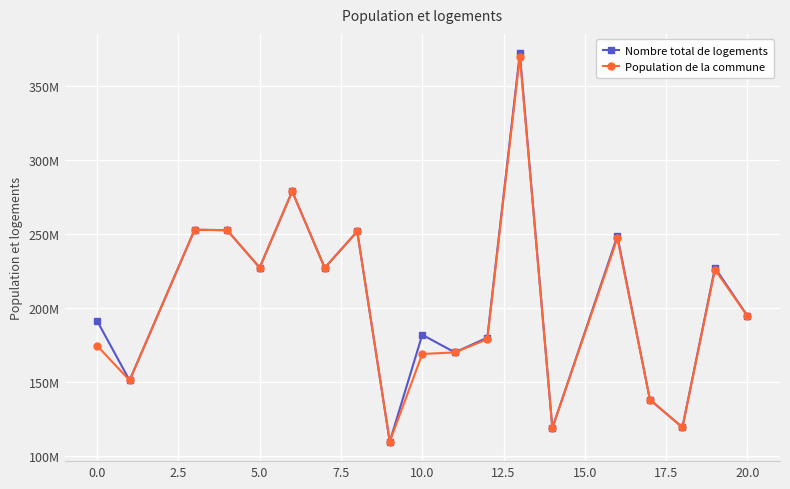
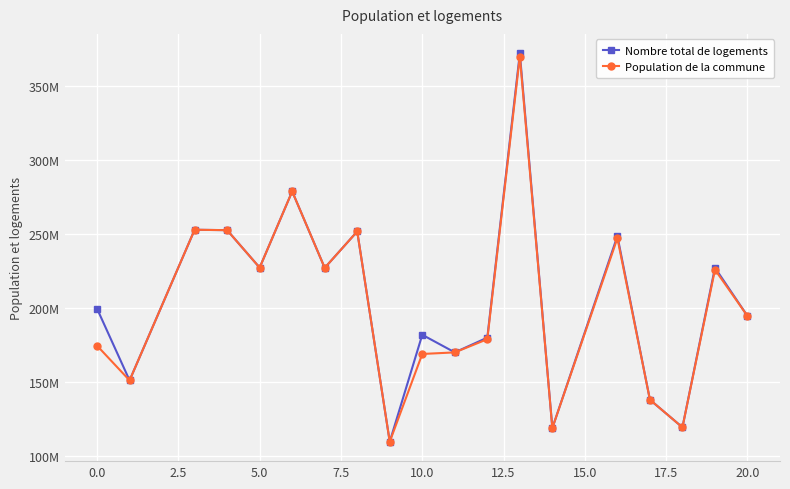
  {
    "Nombre total de logements": {
-     "0.0": 191000000,
+     "0.0": 200000000,
      "10.0": 182000000
    },
    "Population de la commune": {
      "0.0": 175000000,
      "10.0": 169000000
    }
  }
